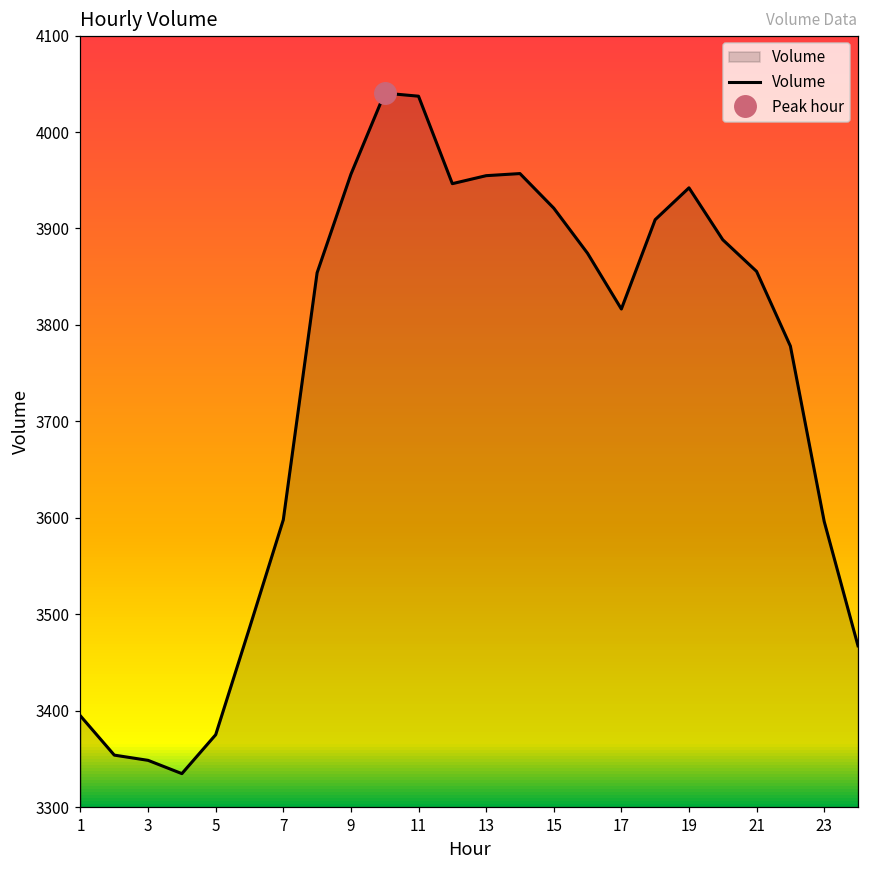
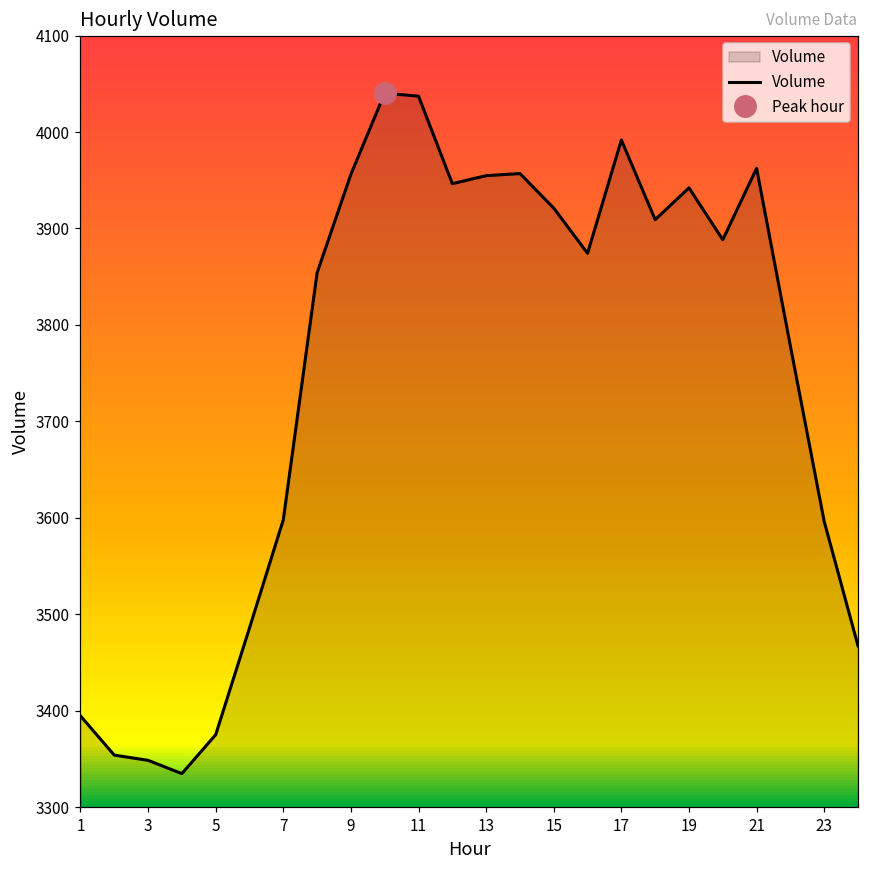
  {
    "Volume": {
      "1": 3390,
      "3": 3350,
      "5": 3380,
      "7": 3600,
      "9": 3960,
      "11": 4040,
      "13": 3950,
      "15": 3920,
-     "17": 3820,
+     "17": 3990,
      "19": 3940,
-     "21": 3860,
+     "21": 3960,
      "23": 3600
    }
  }
